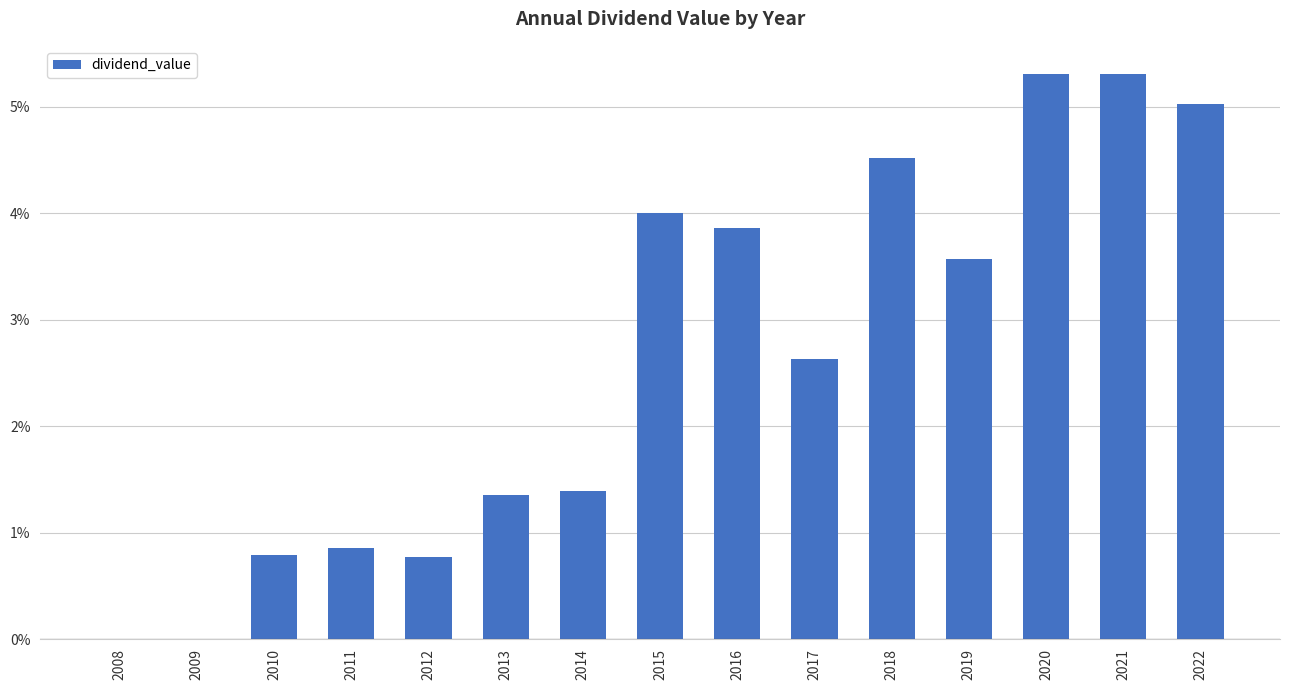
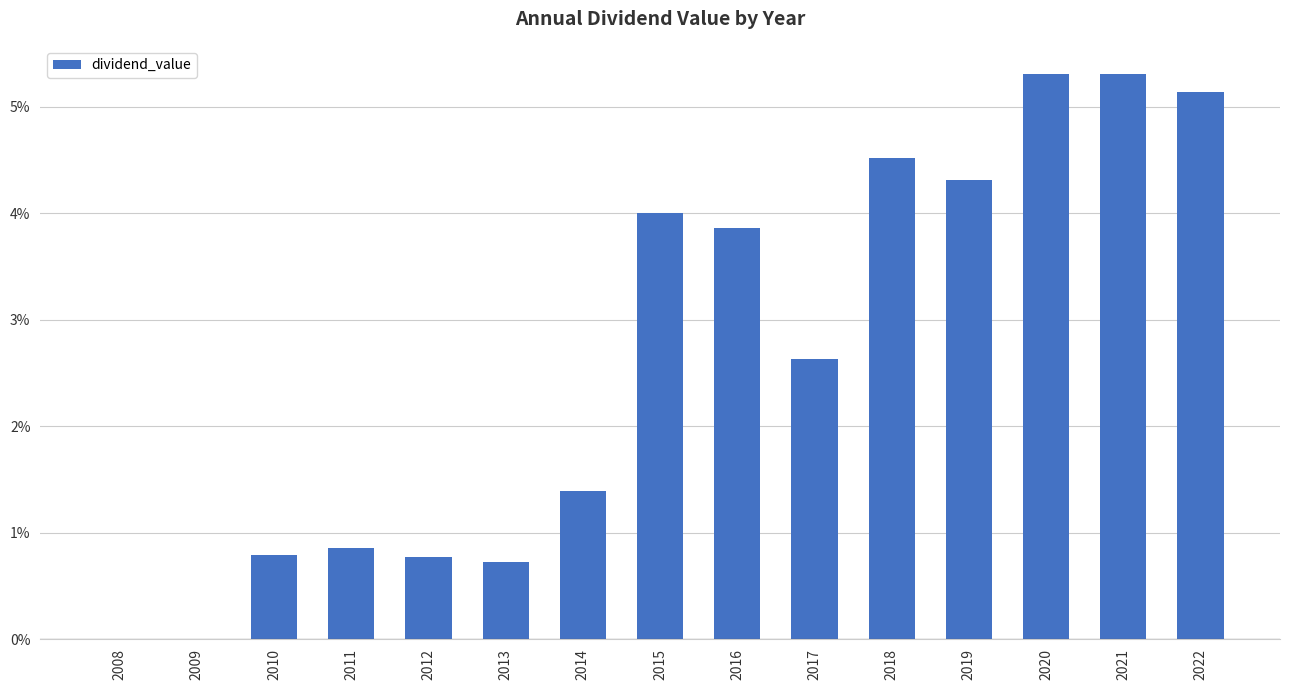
  {
    "2008": "0.00%",
    "2009": "0.00%",
    "2010": "0.79%",
    "2011": "0.86%",
    "2012": "0.78%",
-   "2013": "1.36%",
+   "2013": "0.72%",
    "2014": "1.39%",
    "2015": "4.00%",
    "2016": "3.86%",
    "2017": "2.63%",
    "2018": "4.52%",
-   "2019": "3.57%",
+   "2019": "4.31%",
    "2020": "5.30%",
    "2021": "5.30%",
-   "2022": "5.03%"
+   "2022": "5.13%"
  }
